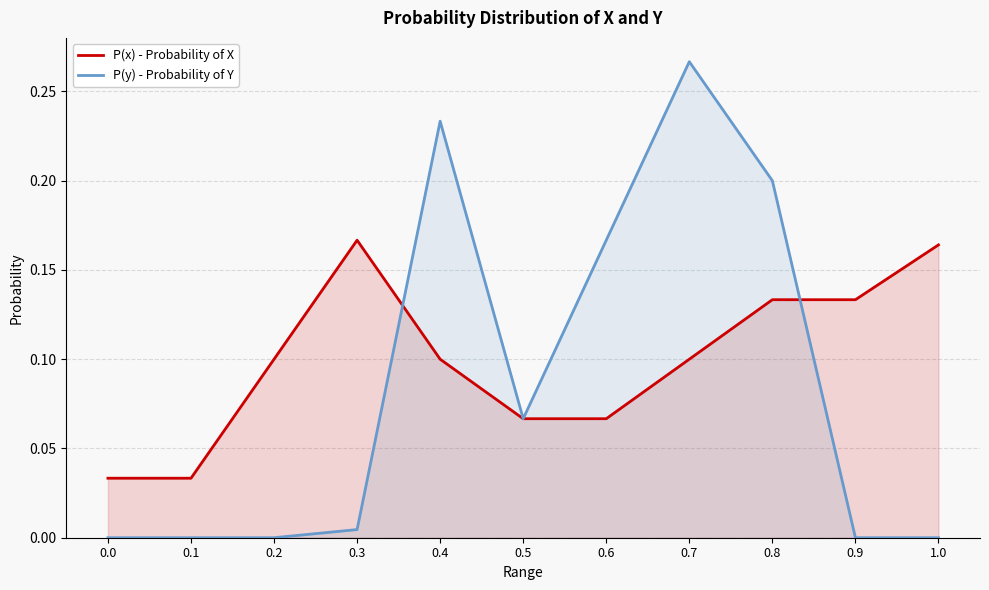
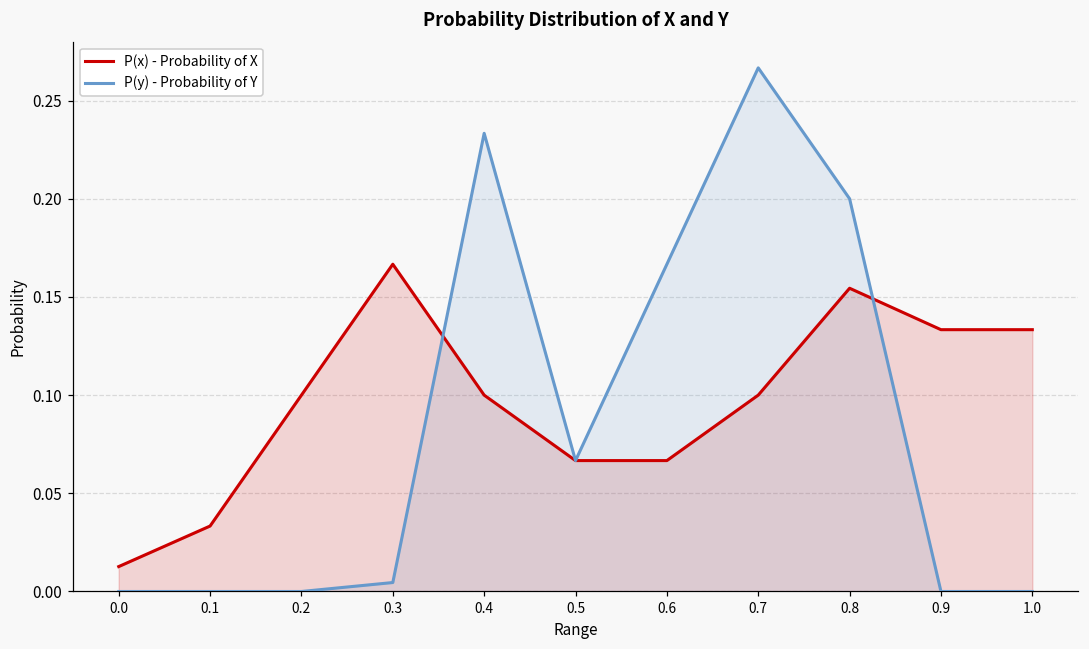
  {
    "P(x) - Probability of X": {
-     "0.0": 0.033,
+     "0.0": 0.013,
      "0.1": 0.033,
      "0.2": 0.100,
      "0.3": 0.167,
      "0.4": 0.100,
      "0.6": 0.067,
      "0.7": 0.100,
-     "0.8": 0.133,
+     "0.8": 0.154,
      "0.9": 0.133,
-     "1.0": 0.164
+     "1.0": 0.133
    },
    "P(y) - Probability of Y": {
      "0.0": 0.000,
      "0.1": 0.000,
      "0.2": 0.000,
      "0.3": 0.005,
      "0.4": 0.233,
      "0.6": 0.167,
      "0.7": 0.267,
      "0.8": 0.200,
      "0.9": 0.000,
      "1.0": 0.000
    }
  }
